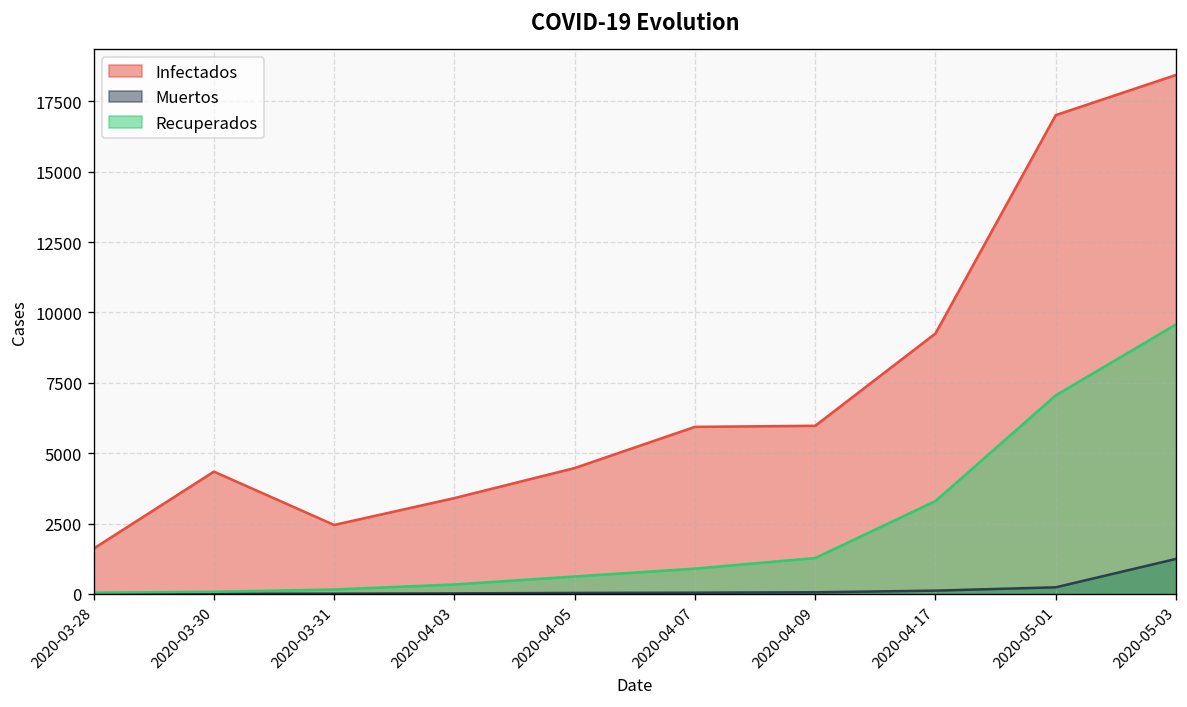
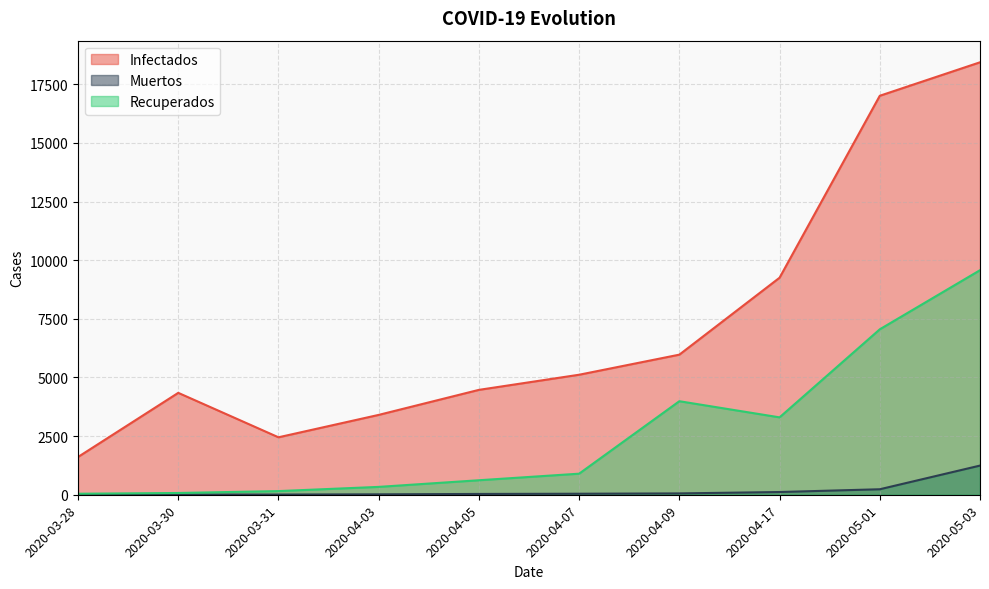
  {
    "Infectados": {
      "2020-03-28": 1600,
      "2020-03-30": 4300,
      "2020-03-31": 2400,
      "2020-04-03": 3400,
      "2020-04-05": 4500,
-     "2020-04-07": 5900,
+     "2020-04-07": 5100,
      "2020-04-09": 6000,
      "2020-04-17": 9300,
      "2020-05-01": 17000,
      "2020-05-03": 18400
    },
    "Muertos": {
      "2020-03-31": 0,
      "2020-04-03": 0,
      "2020-04-05": 0,
      "2020-04-07": 0,
      "2020-04-09": 100,
      "2020-04-17": 100,
      "2020-05-01": 200,
      "2020-05-03": 1200
    },
    "Recuperados": {
      "2020-03-31": 200,
      "2020-04-03": 300,
      "2020-04-05": 600,
      "2020-04-07": 900,
-     "2020-04-09": 1300,
+     "2020-04-09": 4000,
      "2020-04-17": 3300,
      "2020-05-01": 7100,
      "2020-05-03": 9600
    }
  }
